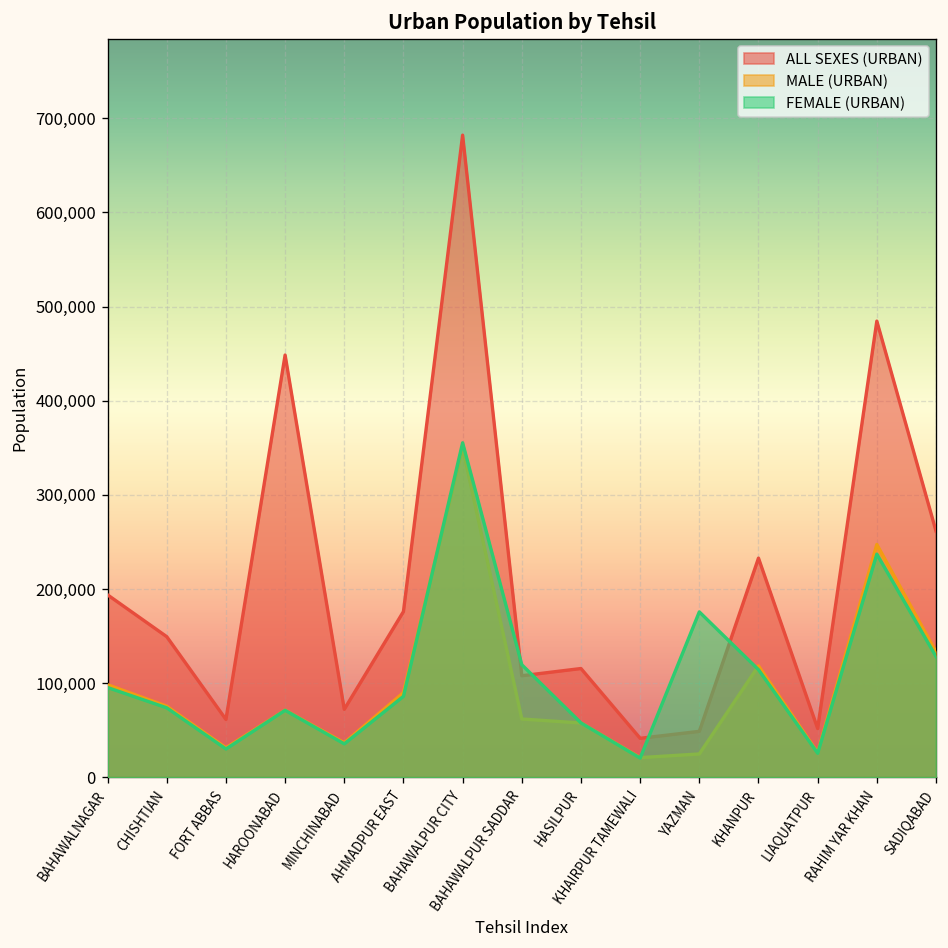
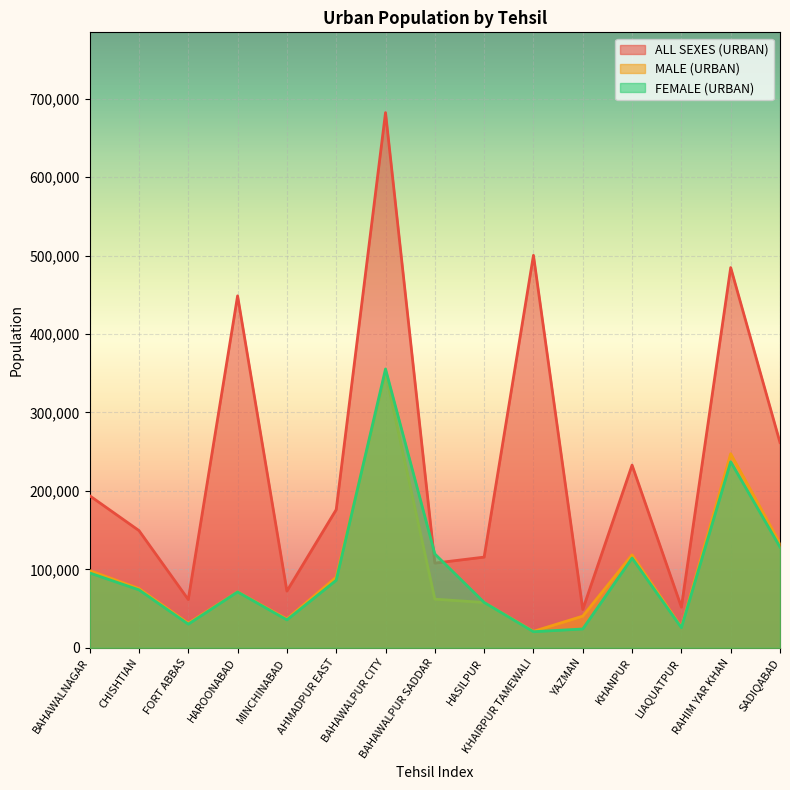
  {
    "ALL SEXES (URBAN)": {
      "BAHAWALNAGAR": "190,000",
      "CHISHTIAN": "150,000",
      "FORT ABBAS": "60,000",
      "HAROONABAD": "450,000",
      "MINCHINABAD": "70,000",
      "AHMADPUR EAST": "180,000",
      "BAHAWALPUR CITY": "680,000",
      "BAHAWALPUR SADDAR": "110,000",
      "HASILPUR": "120,000",
-     "KHAIRPUR TAMEWALI": "40,000",
+     "KHAIRPUR TAMEWALI": "500,000",
      "YAZMAN": "50,000",
      "KHANPUR": "230,000",
      "LIAQUATPUR": "50,000",
      "RAHIM YAR KHAN": "480,000",
      "SADIQABAD": "260,000"
    },
    "MALE (URBAN)": {
      "AHMADPUR EAST": "90,000",
      "BAHAWALPUR CITY": "350,000",
      "BAHAWALPUR SADDAR": "60,000",
-     "YAZMAN": "20,000",
+     "YAZMAN": "40,000",
      "KHANPUR": "120,000",
      "RAHIM YAR KHAN": "250,000",
      "SADIQABAD": "130,000"
    },
    "FEMALE (URBAN)": {
      "AHMADPUR EAST": "90,000",
      "BAHAWALPUR CITY": "360,000",
      "BAHAWALPUR SADDAR": "120,000",
-     "YAZMAN": "180,000",
+     "YAZMAN": "20,000",
      "KHANPUR": "110,000",
      "RAHIM YAR KHAN": "240,000",
      "SADIQABAD": "130,000"
    }
  }
